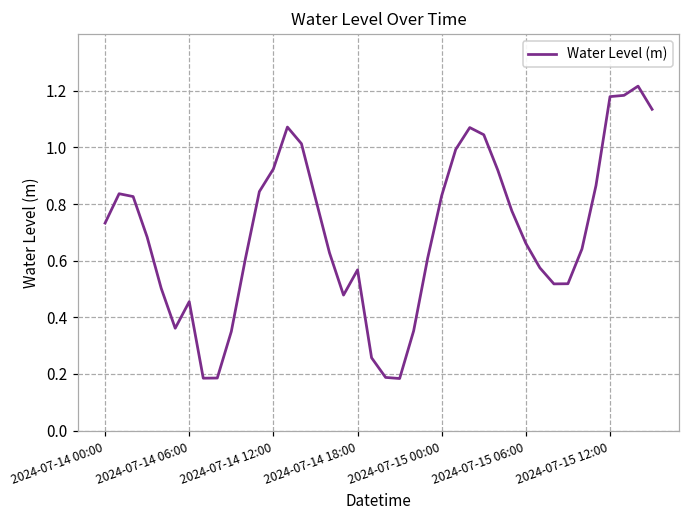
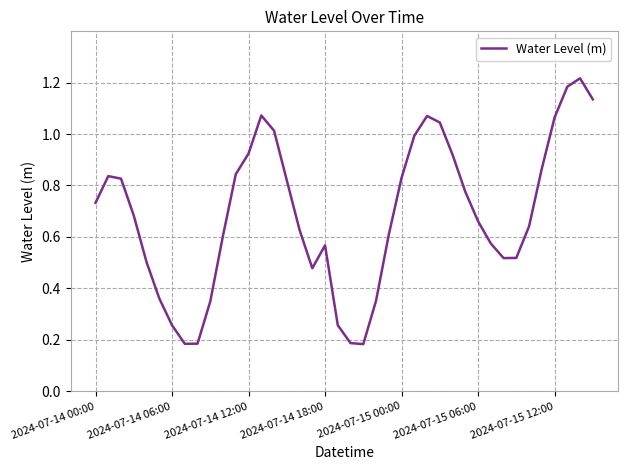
  {
    "2024-07-14 00:00": 0.73,
-   "2024-07-14 06:00": 0.46,
+   "2024-07-14 06:00": 0.26,
    "2024-07-14 12:00": 0.92,
    "2024-07-14 18:00": 0.57,
    "2024-07-15 00:00": 0.83,
    "2024-07-15 06:00": 0.66,
-   "2024-07-15 12:00": 1.18
+   "2024-07-15 12:00": 1.06
  }
